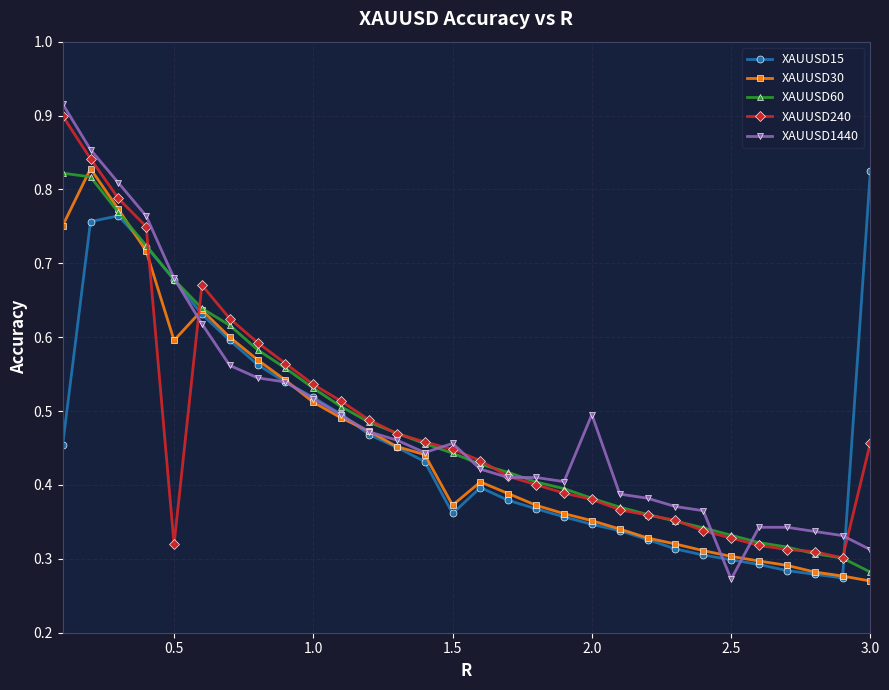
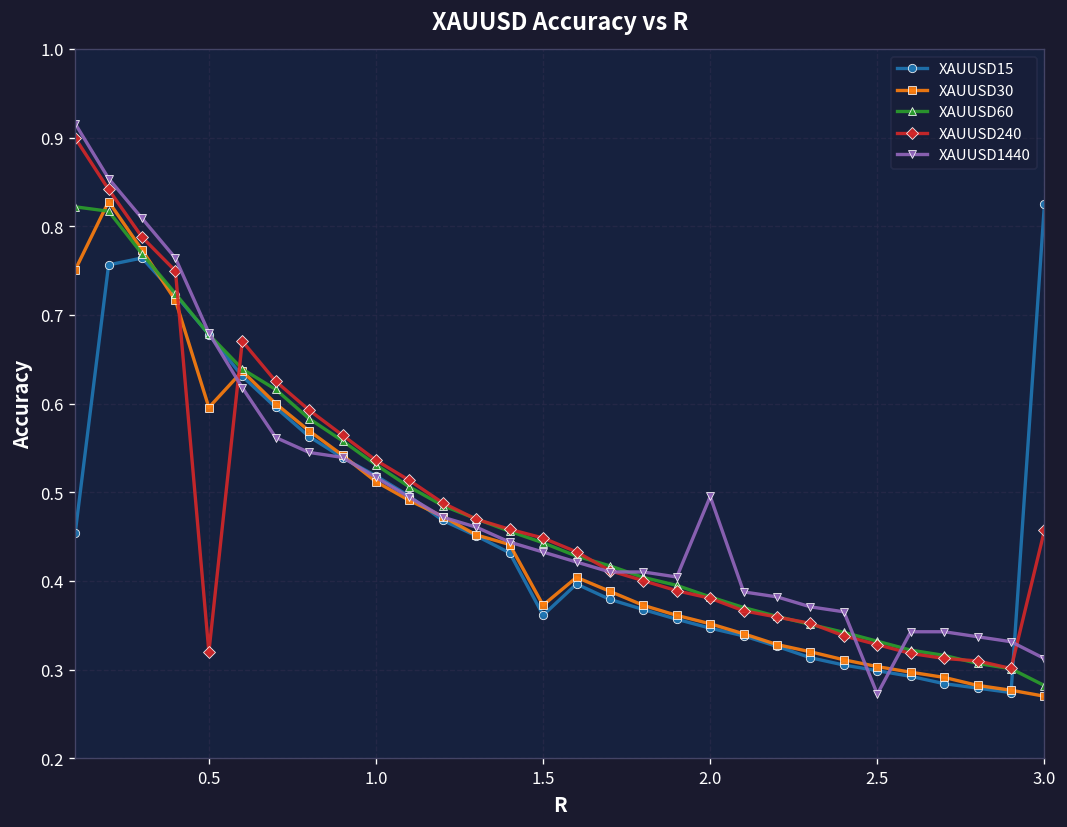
  {
    "XAUUSD15": {
      "1.5": 0.36,
      "2.0": 0.35,
      "2.5": 0.30,
      "3.0": 0.83
    },
    "XAUUSD30": {
      "0.5": 0.60,
      "1.0": 0.51,
      "1.5": 0.37,
      "2.0": 0.35,
      "2.5": 0.30,
      "3.0": 0.27
    },
    "XAUUSD60": {
      "1.0": 0.53,
      "1.5": 0.44,
      "2.5": 0.33,
      "3.0": 0.28
    },
    "XAUUSD240": {
      "0.5": 0.32,
      "1.0": 0.54,
      "1.5": 0.45,
      "2.5": 0.33,
      "3.0": 0.46
    },
    "XAUUSD1440": {
-     "1.5": 0.46,
+     "1.5": 0.43,
      "2.0": 0.50,
      "2.5": 0.27,
      "3.0": 0.31
    }
  }
